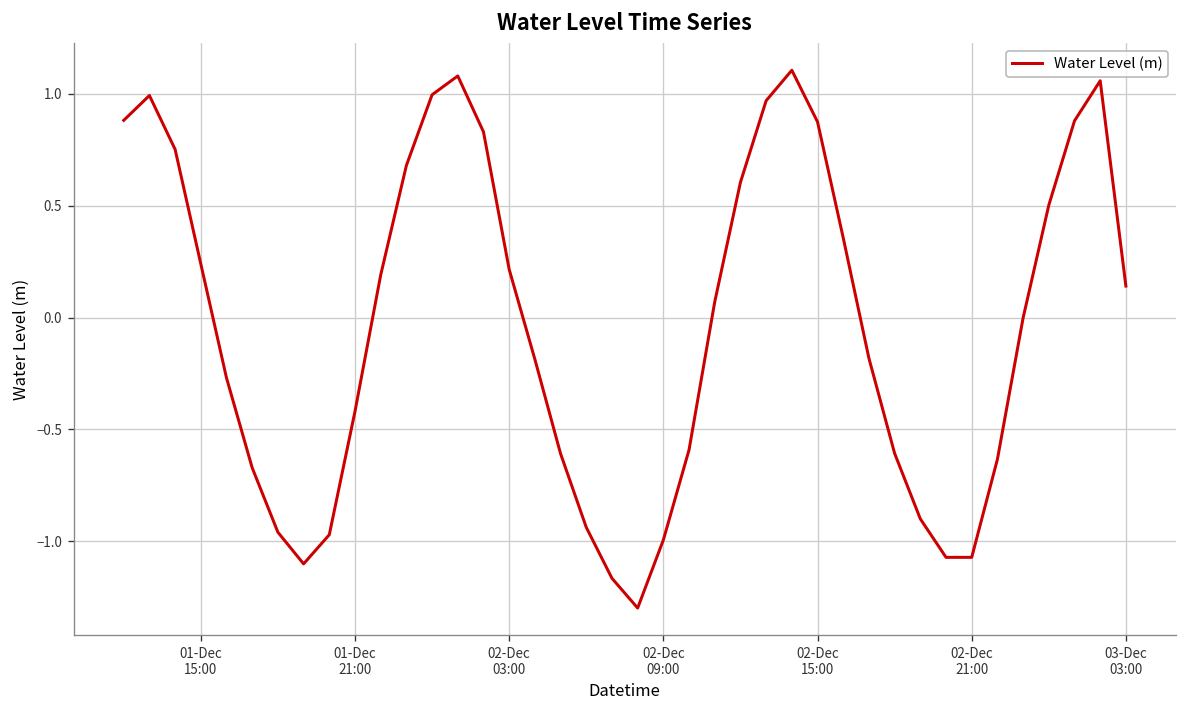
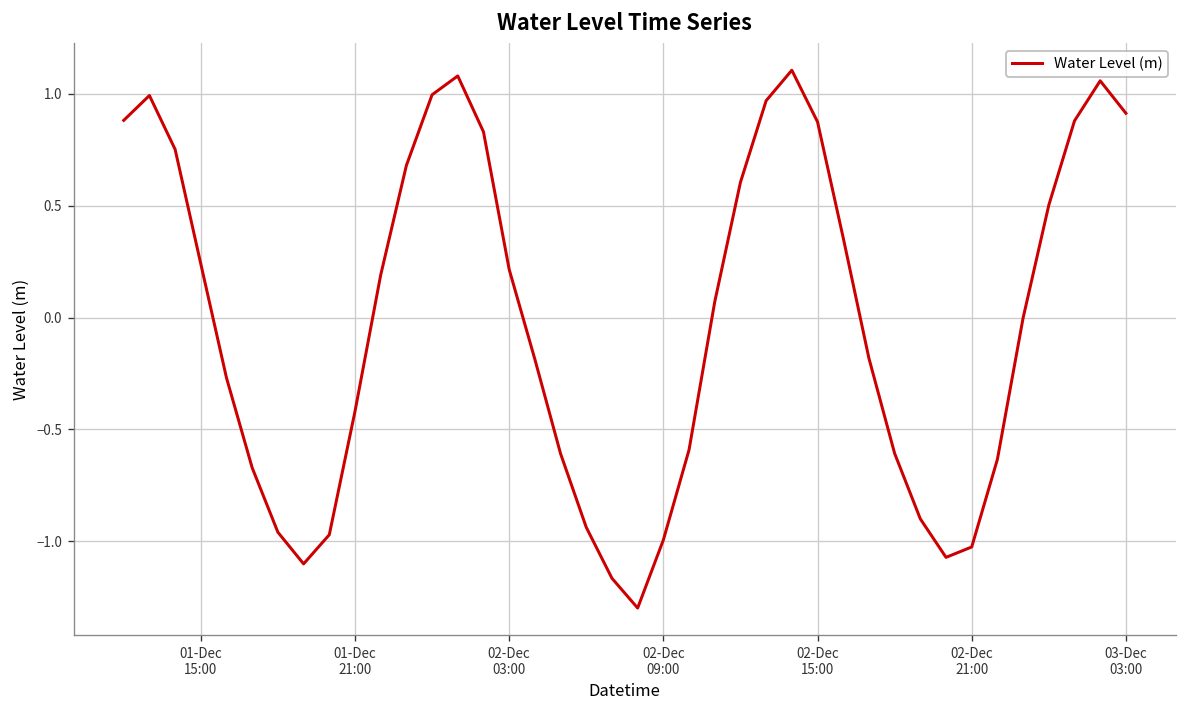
  {
    "01-Dec 15:00": 0.24,
    "01-Dec 21:00": -0.42,
    "02-Dec 03:00": 0.22,
    "02-Dec 09:00": -0.99,
    "02-Dec 15:00": 0.87,
-   "02-Dec 21:00": -1.07,
-   "03-Dec 03:00": 0.14
+   "02-Dec 21:00": -1.02,
+   "03-Dec 03:00": 0.91
  }
